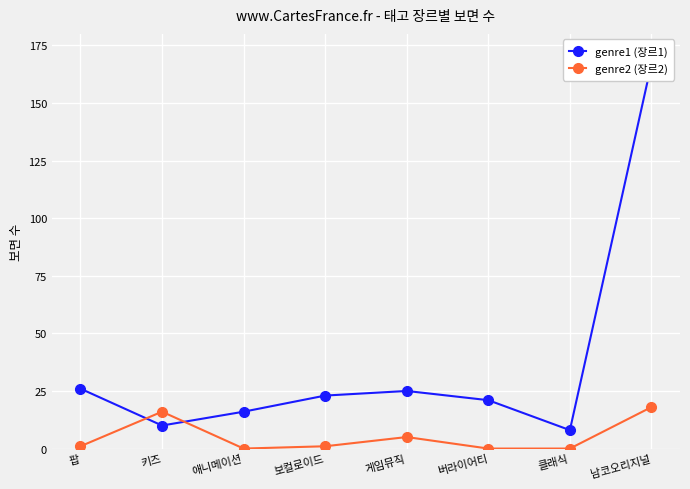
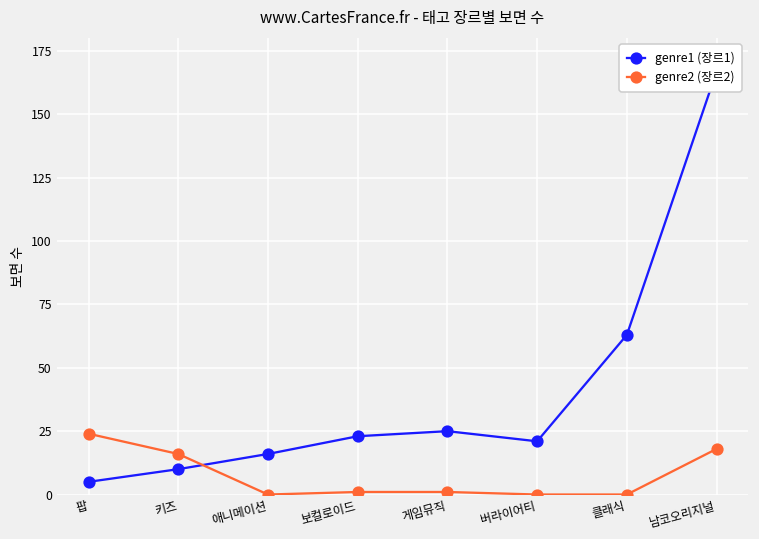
  {
    "genre1 (장르1)": {
-     "팝": 26,
+     "팝": 5,
      "키즈": 10,
      "애니메이션": 16,
      "보컬로이드": 23,
      "게임뮤직": 25,
      "버라이어티": 21,
-     "클래식": 8
+     "클래식": 63
    },
    "genre2 (장르2)": {
-     "팝": 1,
+     "팝": 24,
      "키즈": 16,
      "애니메이션": 0,
      "보컬로이드": 1,
-     "게임뮤직": 5,
+     "게임뮤직": 1,
      "버라이어티": 0,
      "클래식": 0,
      "남코오리지널": 18
    }
  }
